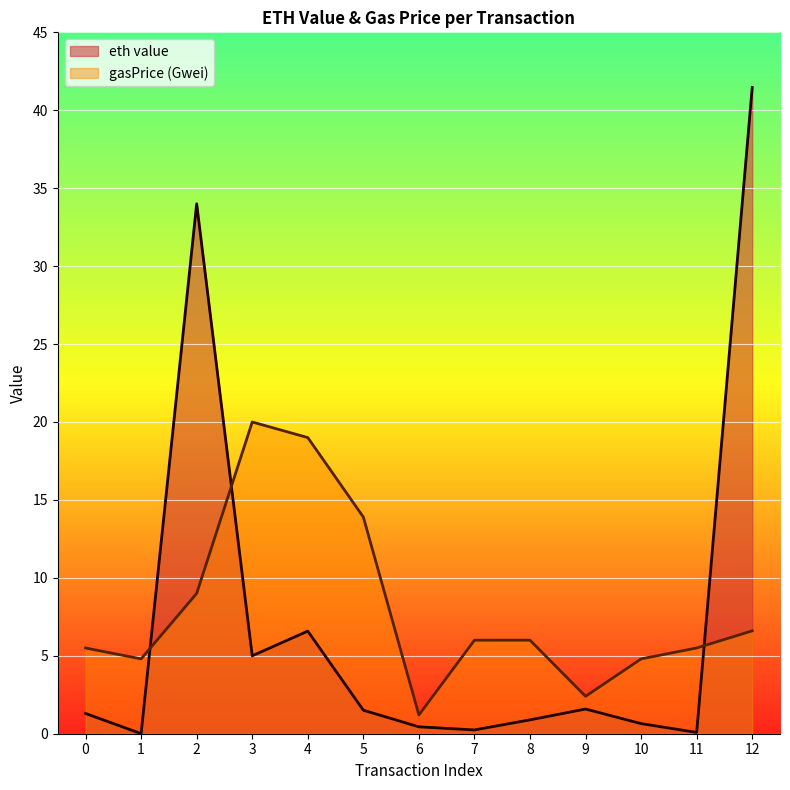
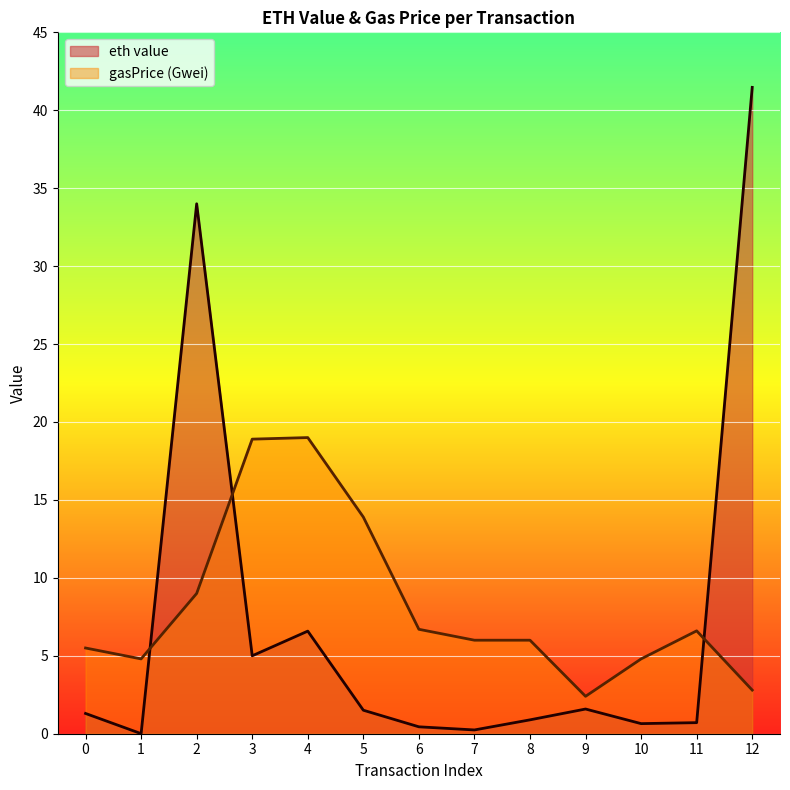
  {
    "eth value": {
      "0": 1.3,
      "1": 0.0,
      "2": 34.0,
      "3": 5.0,
      "4": 6.6,
      "5": 1.5,
      "6": 0.4,
      "7": 0.2,
      "8": 0.9,
      "9": 1.6,
      "10": 0.6,
-     "11": 0.1,
+     "11": 0.7,
      "12": 41.5
    },
    "gasPrice (Gwei)": {
      "0": 5.5,
      "1": 4.8,
      "2": 9.0,
-     "3": 20.0,
+     "3": 18.9,
      "4": 19.0,
      "5": 13.9,
-     "6": 1.2,
+     "6": 6.7,
      "7": 6.0,
      "8": 6.0,
      "9": 2.4,
      "10": 4.8,
-     "11": 5.5,
-     "12": 6.6
+     "11": 6.6,
+     "12": 2.8
    }
  }
